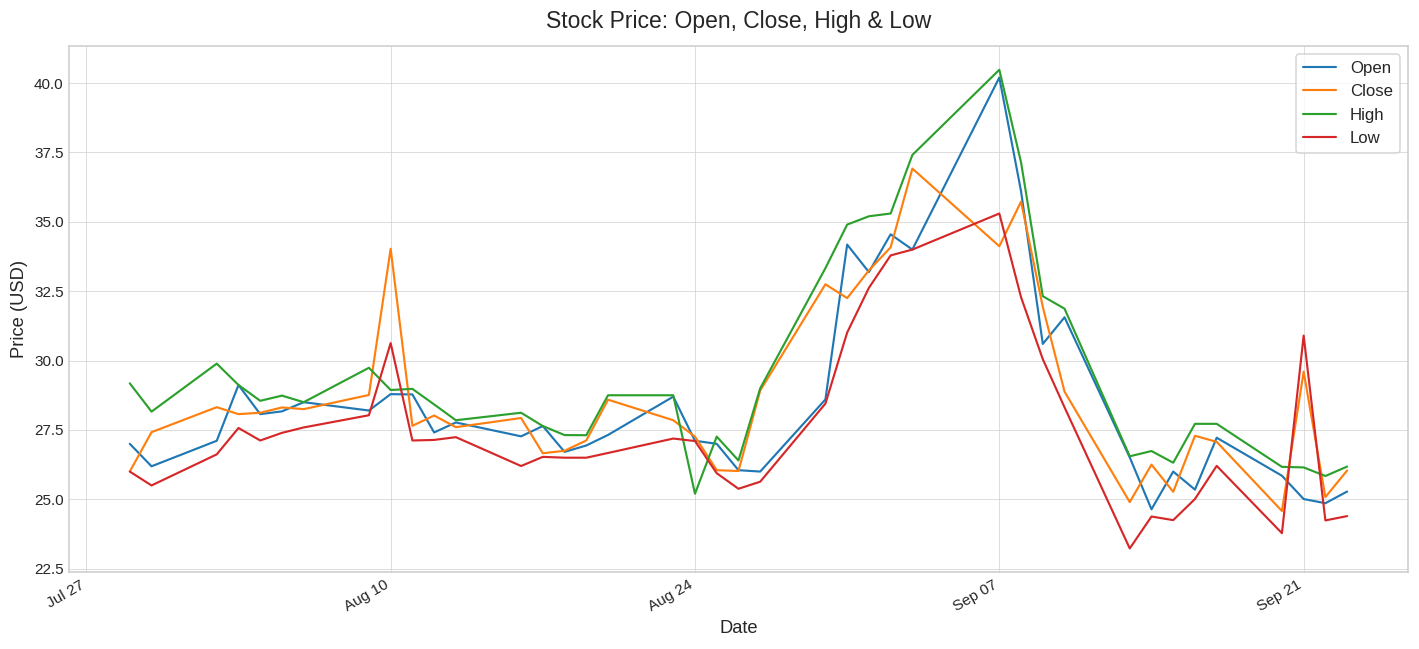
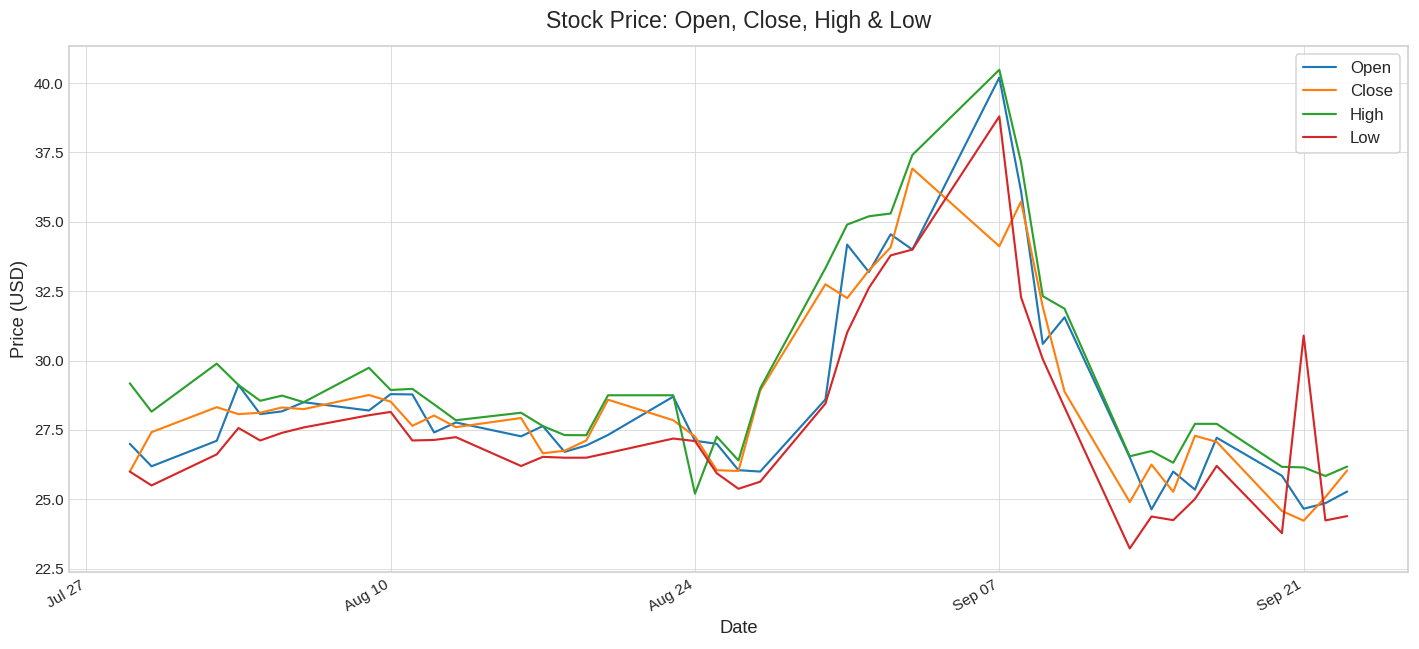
  {
    "Open": {
      "Aug 10": 28.8,
      "Sep 07": 40.2,
-     "Sep 21": 25.0
+     "Sep 21": 24.7
    },
    "Close": {
-     "Aug 10": 34.0,
+     "Aug 10": 28.5,
      "Aug 24": 27.3,
      "Sep 07": 34.1,
-     "Sep 21": 29.6
+     "Sep 21": 24.2
    },
    "High": {
      "Aug 10": 28.9,
      "Aug 24": 25.2,
      "Sep 07": 40.5,
      "Sep 21": 26.2
    },
    "Low": {
-     "Aug 10": 30.6,
-     "Sep 07": 35.3,
+     "Aug 10": 28.2,
+     "Sep 07": 38.8,
      "Sep 21": 30.9
    }
  }
